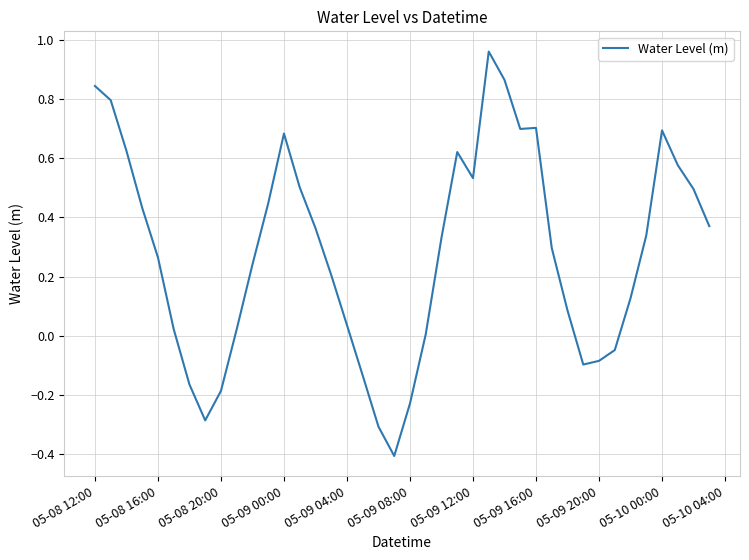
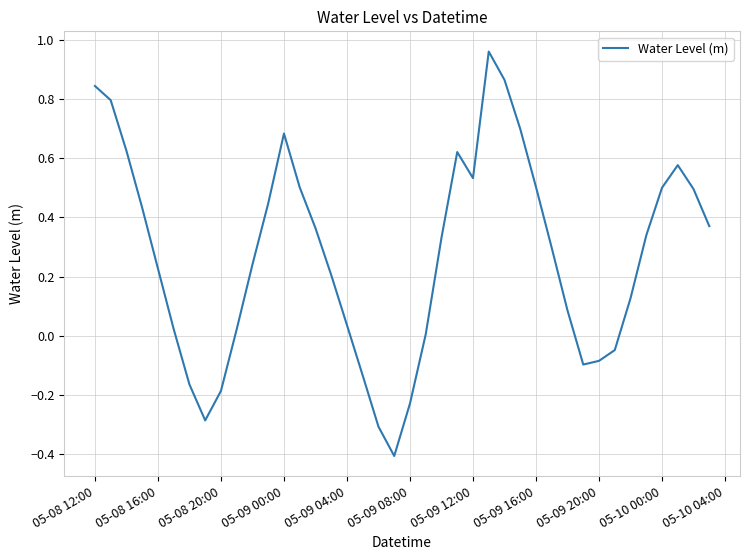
  {
    "05-08 12:00": 0.84,
-   "05-08 16:00": 0.26,
+   "05-08 16:00": 0.23,
    "05-08 20:00": -0.19,
    "05-09 00:00": 0.68,
    "05-09 04:00": 0.04,
    "05-09 08:00": -0.23,
    "05-09 12:00": 0.53,
-   "05-09 16:00": 0.70,
+   "05-09 16:00": 0.50,
    "05-09 20:00": -0.08,
-   "05-10 00:00": 0.69
+   "05-10 00:00": 0.50
  }
